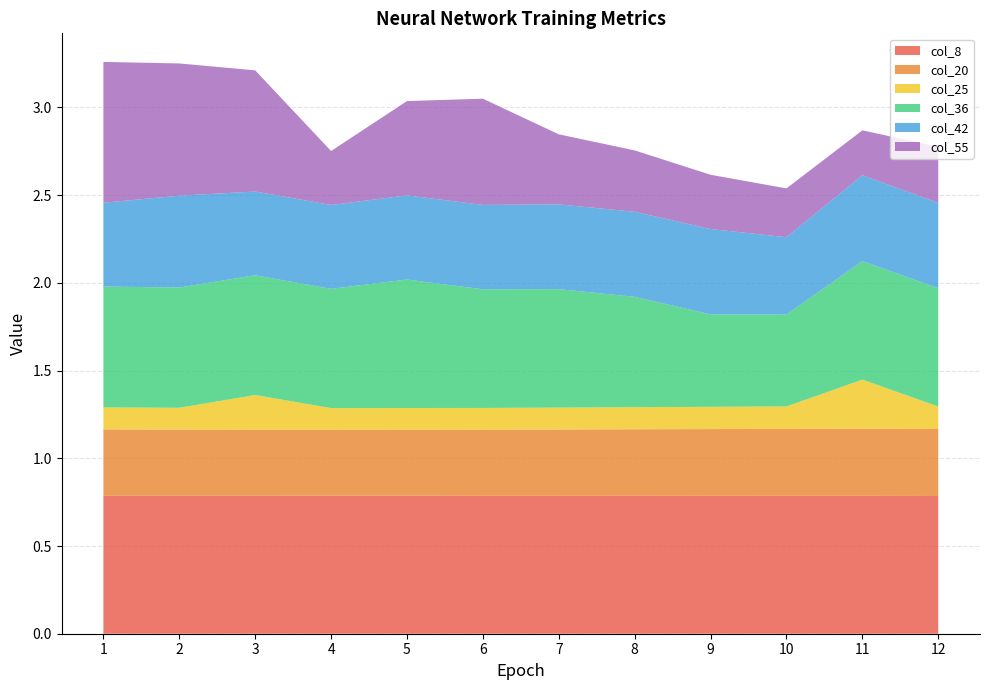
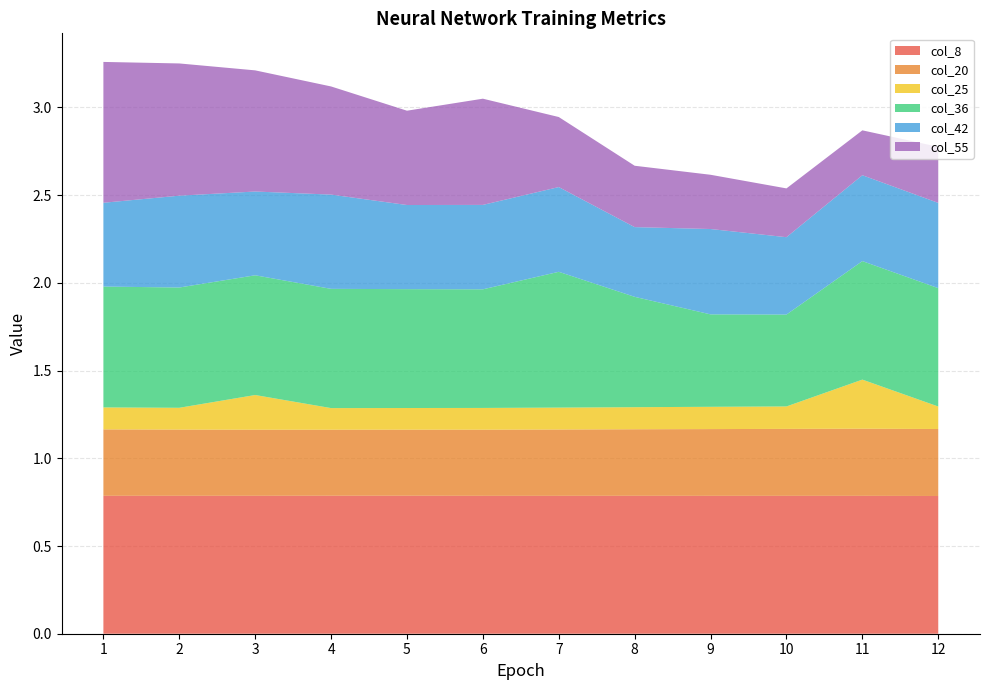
  {
    "col_25": {
      "1": 0.13,
      "2": 0.12,
      "3": 0.20,
      "4": 0.12,
      "5": 0.12,
      "6": 0.12,
      "7": 0.12,
      "8": 0.13,
      "9": 0.13,
      "10": 0.13,
      "11": 0.28,
      "12": 0.13
    },
    "col_36": {
      "1": 0.69,
      "2": 0.69,
      "3": 0.68,
      "4": 0.68,
-     "5": 0.73,
+     "5": 0.68,
      "6": 0.68,
-     "7": 0.68,
+     "7": 0.77,
      "8": 0.63,
      "9": 0.53,
      "10": 0.52,
      "11": 0.68,
      "12": 0.67
    },
    "col_42": {
      "1": 0.48,
      "2": 0.52,
      "3": 0.48,
-     "4": 0.48,
+     "4": 0.54,
      "5": 0.48,
      "6": 0.48,
      "7": 0.48,
-     "8": 0.48,
+     "8": 0.40,
      "9": 0.49,
      "10": 0.44,
      "11": 0.49,
      "12": 0.49
    },
    "col_55": {
      "1": 0.80,
      "2": 0.75,
      "3": 0.69,
-     "4": 0.31,
+     "4": 0.62,
      "5": 0.54,
      "6": 0.61,
      "7": 0.40,
      "8": 0.35,
      "9": 0.31,
      "10": 0.28,
      "11": 0.26
    }
  }
